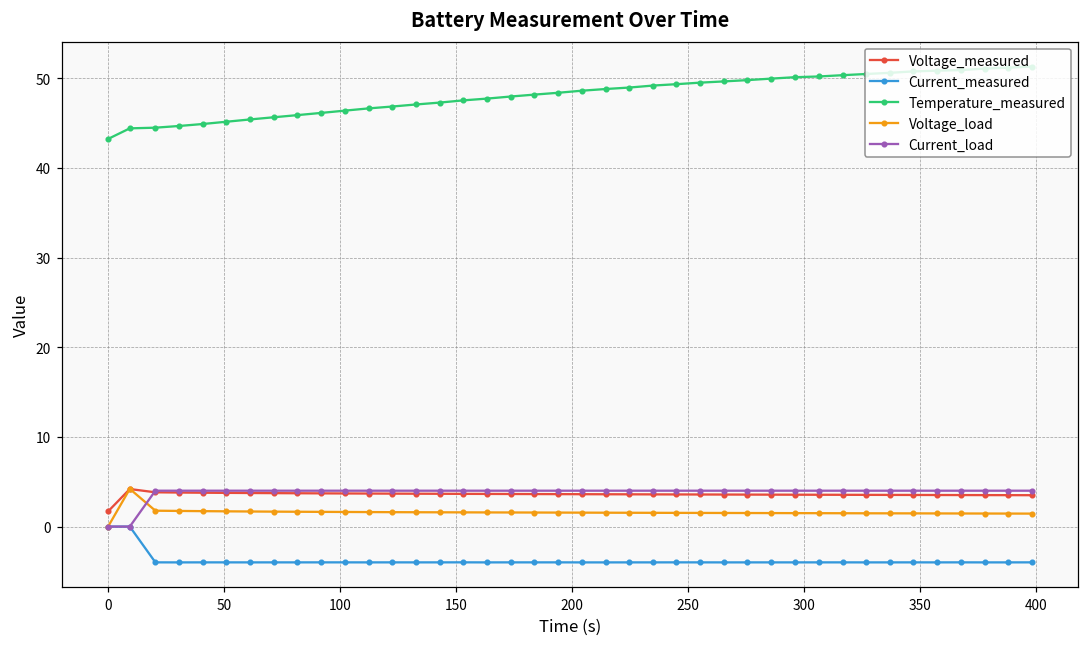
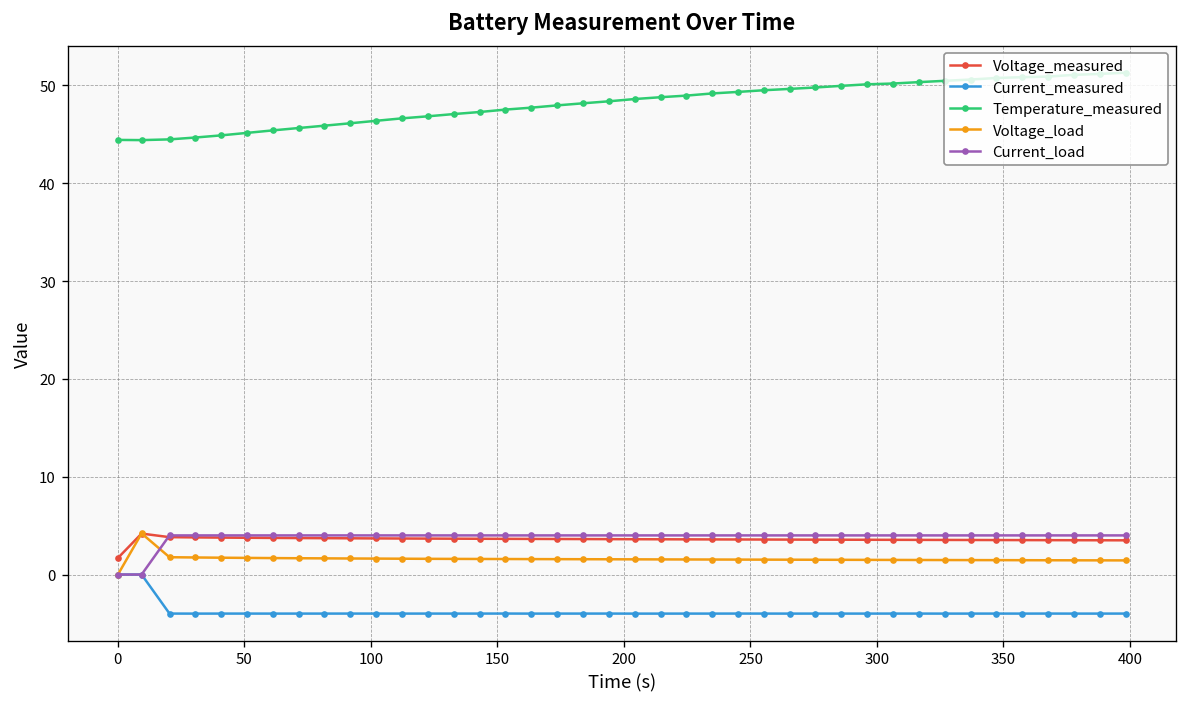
  {
    "Voltage_measured": {
      "0": 2
    },
    "Temperature_measured": {
-     "0": 43
+     "0": 44
    }
  }
